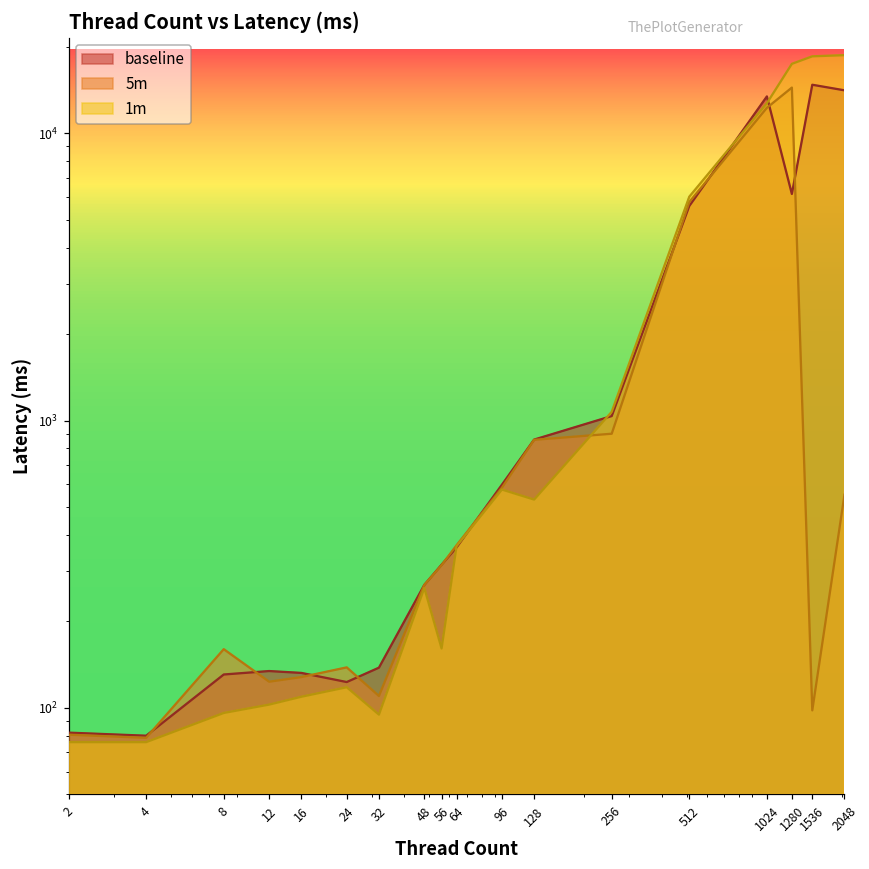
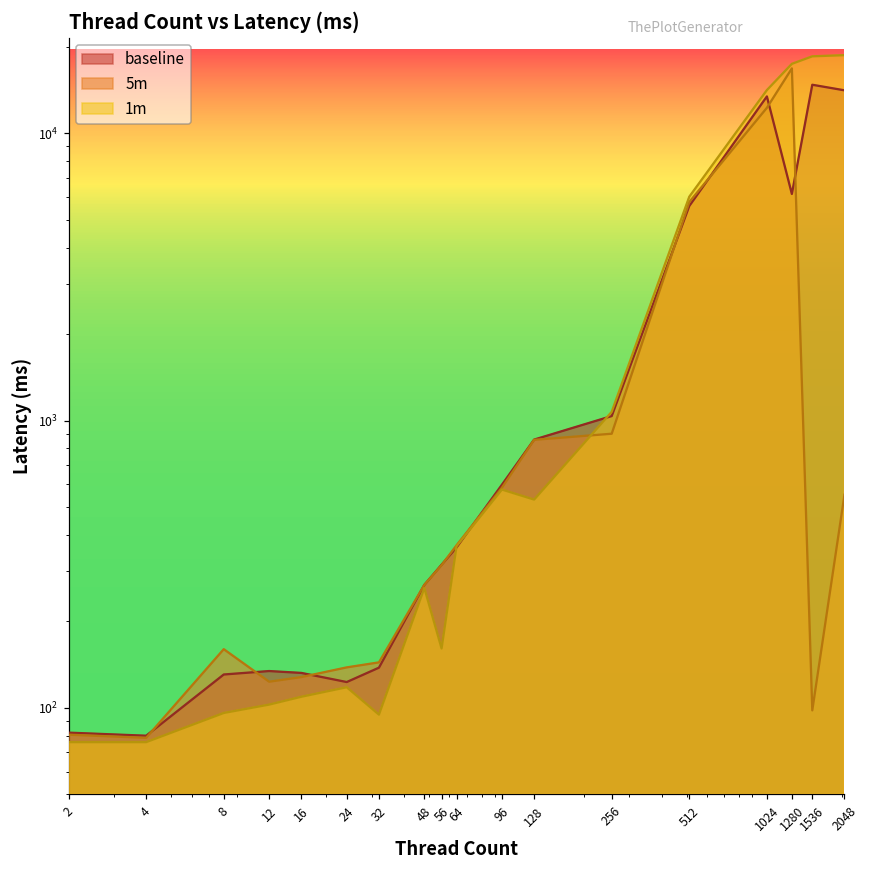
  {
    "baseline": {
      "8": 130,
      "12": 130,
      "16": 130,
      "24": 120,
      "32": 140,
      "96": 600,
      "256": 1040,
      "512": 5600,
      "1024": 13000,
      "1280": 6100,
      "1536": 15000,
      "2048": 14000
    },
    "5m": {
      "8": 160,
      "12": 120,
      "16": 130,
      "24": 140,
-     "32": 110,
+     "32": 140,
      "256": 900,
      "512": 5800,
      "1024": 12000,
-     "1280": 14000,
+     "1280": 17000,
      "1536": 98,
      "2048": 550
    },
    "1m": {
      "2": 76,
      "4": 76,
      "8": 96,
      "12": 103,
      "16": 109,
      "24": 120,
      "32": 95,
      "48": 260,
      "56": 160,
      "128": 530,
      "256": 1070,
      "512": 6000,
-     "1024": 13000,
+     "1024": 14000,
      "1280": 17000,
      "1536": 19000,
      "2048": 19000
    }
  }
